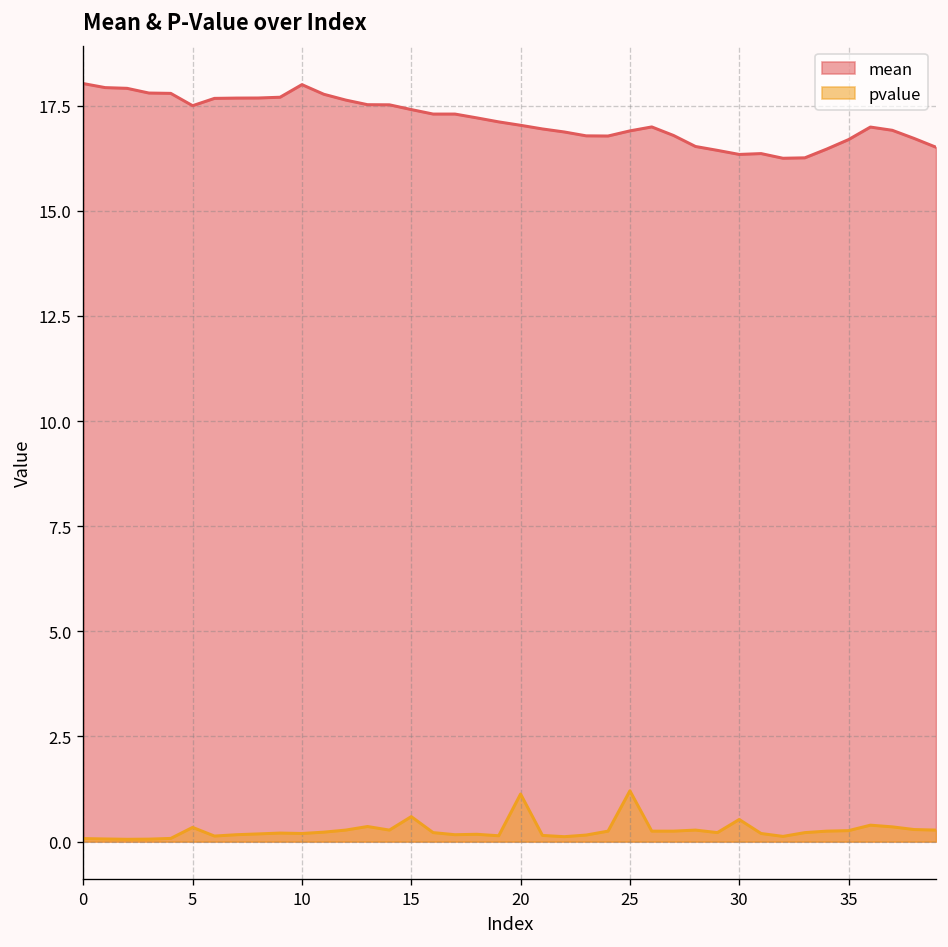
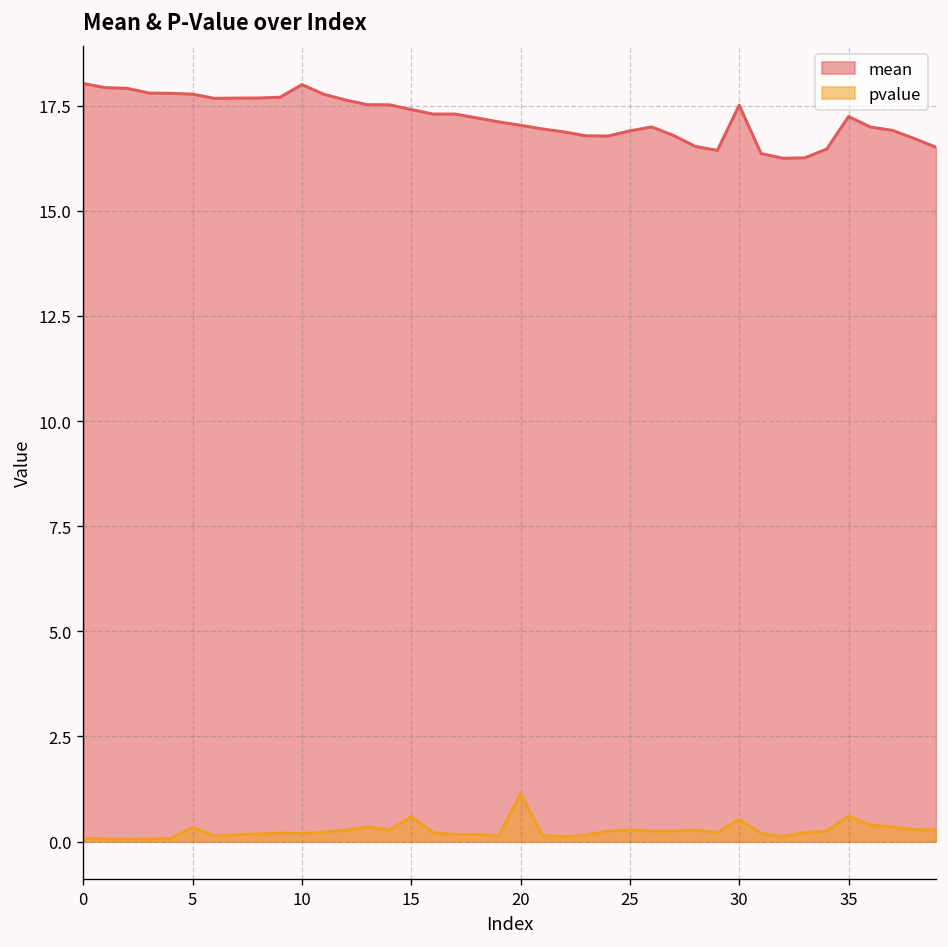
  {
    "mean": {
      "0": 18.0,
-     "5": 17.5,
+     "5": 17.8,
      "10": 18.0,
      "15": 17.4,
      "20": 17.0,
      "25": 16.9,
-     "30": 16.3,
-     "35": 16.7
+     "30": 17.5,
+     "35": 17.2
    },
    "pvalue": {
      "0": 0.1,
      "5": 0.3,
      "10": 0.2,
      "15": 0.6,
      "20": 1.1,
-     "25": 1.2,
+     "25": 0.3,
      "30": 0.5,
-     "35": 0.3
+     "35": 0.6
    }
  }
